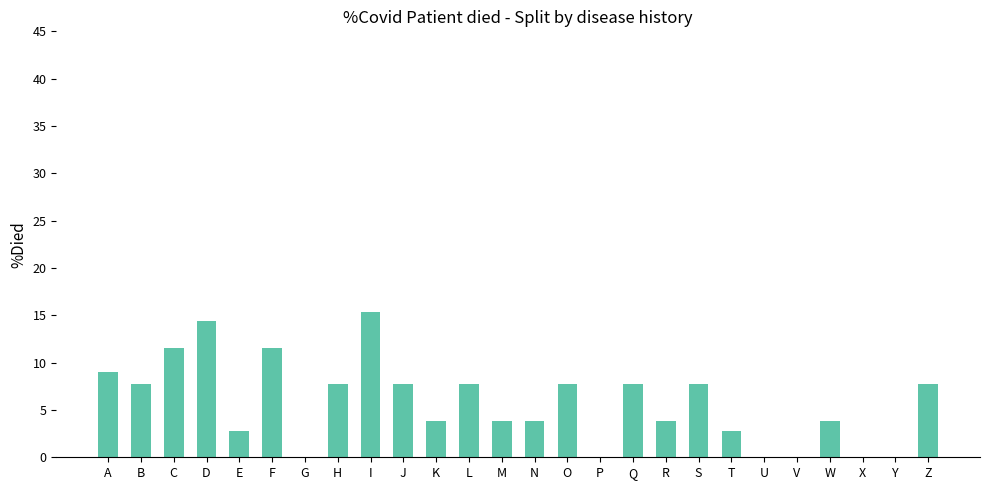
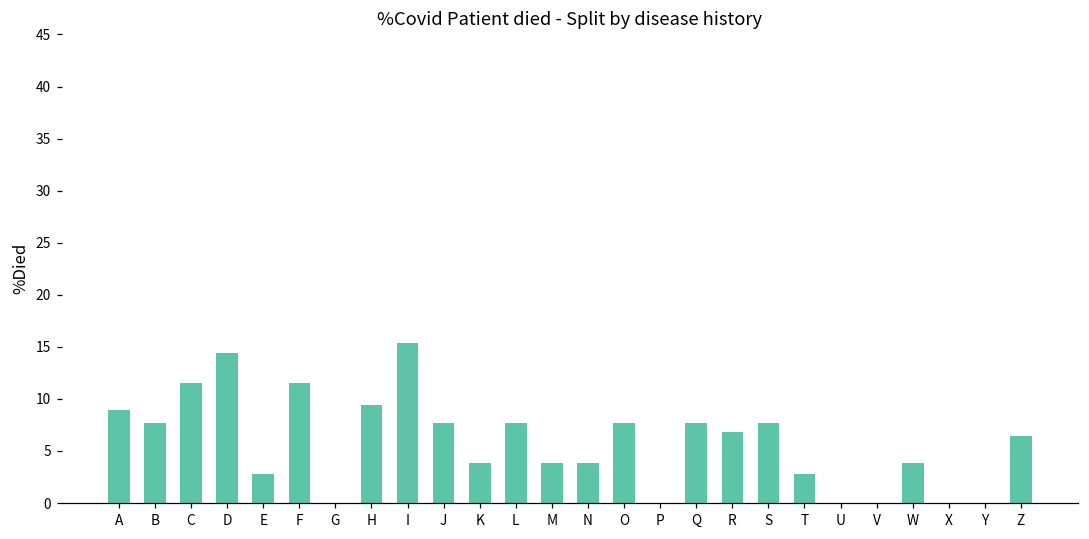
  {
    "A": 9,
    "B": 8,
    "C": 12,
    "D": 14,
    "E": 3,
    "F": 12,
    "G": 0,
-   "H": 8,
+   "H": 9,
    "I": 15,
    "J": 8,
    "K": 4,
    "L": 8,
    "M": 4,
    "N": 4,
    "O": 8,
    "P": 0,
    "Q": 8,
-   "R": 4,
+   "R": 7,
    "S": 8,
    "T": 3,
    "U": 0,
    "V": 0,
    "W": 4,
    "X": 0,
    "Y": 0,
-   "Z": 8
+   "Z": 6
  }
